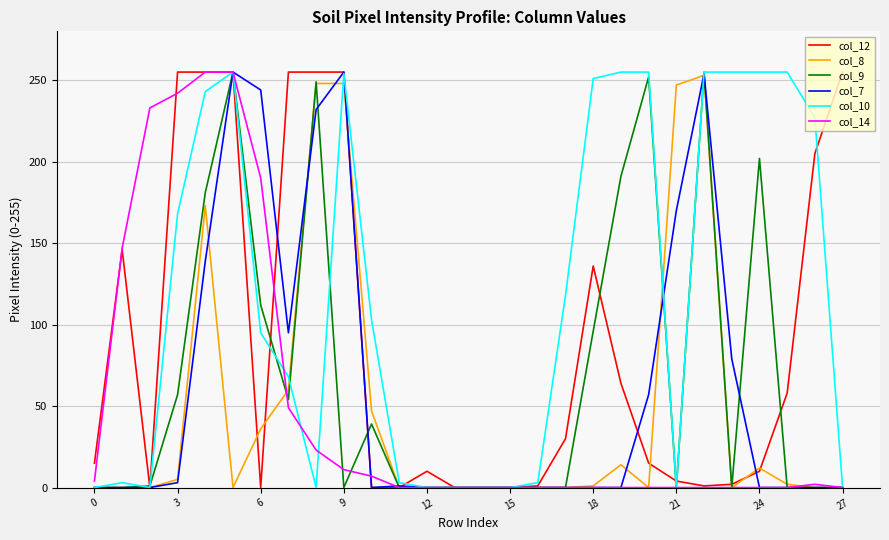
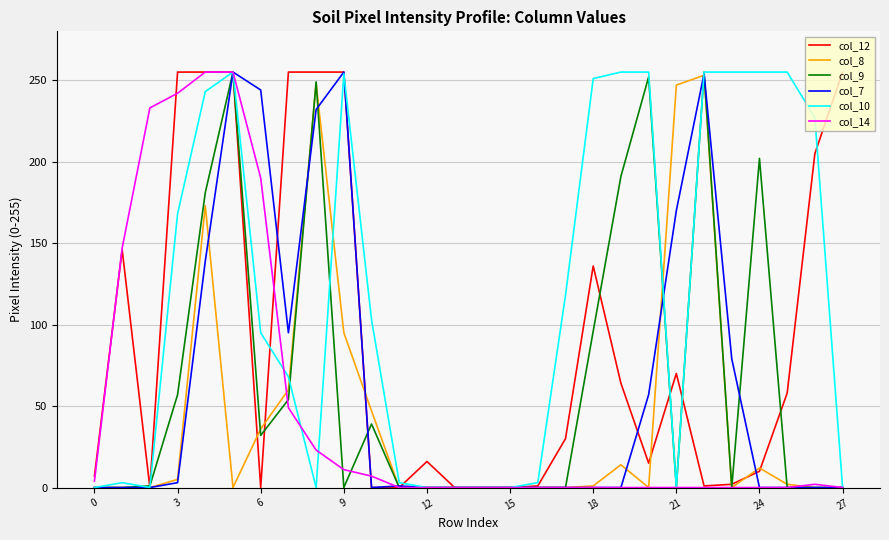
  {
    "col_12": {
-     "0": 15,
+     "0": 7,
      "3": 255,
      "6": 0,
-     "12": 10,
+     "12": 16,
      "18": 136,
-     "21": 4,
+     "21": 70,
      "24": 10
    },
    "col_8": {
      "3": 5,
      "6": 36,
-     "9": 248,
+     "9": 95,
      "21": 247,
      "24": 12
    },
    "col_9": {
      "3": 57,
-     "6": 112,
+     "6": 32,
      "9": 0,
      "18": 96,
      "24": 202
    },
    "col_7": {
      "3": 3,
      "6": 244,
      "21": 170
    },
    "col_10": {
      "3": 168,
      "6": 95,
      "18": 251,
      "24": 255
    },
    "col_14": {
      "0": 4,
      "3": 242,
      "6": 190,
      "9": 11
    }
  }
